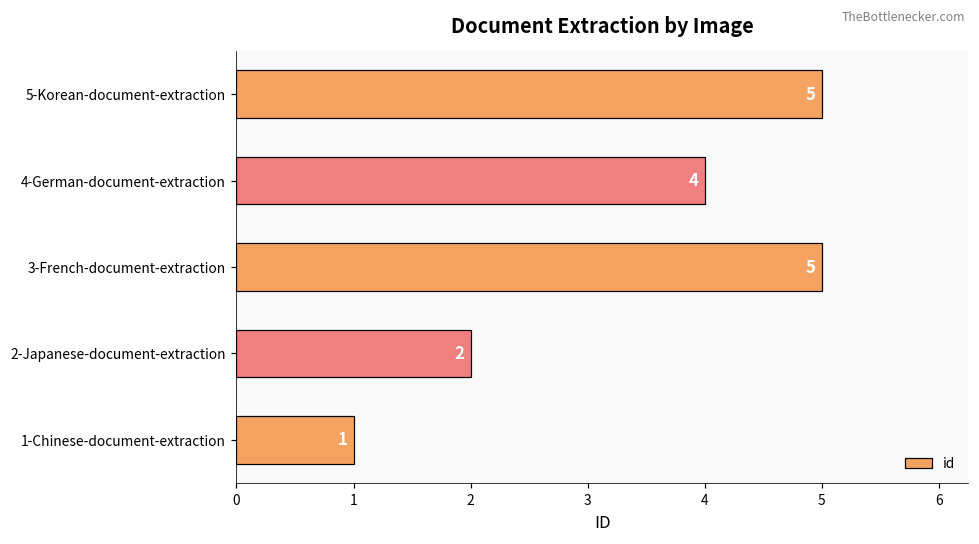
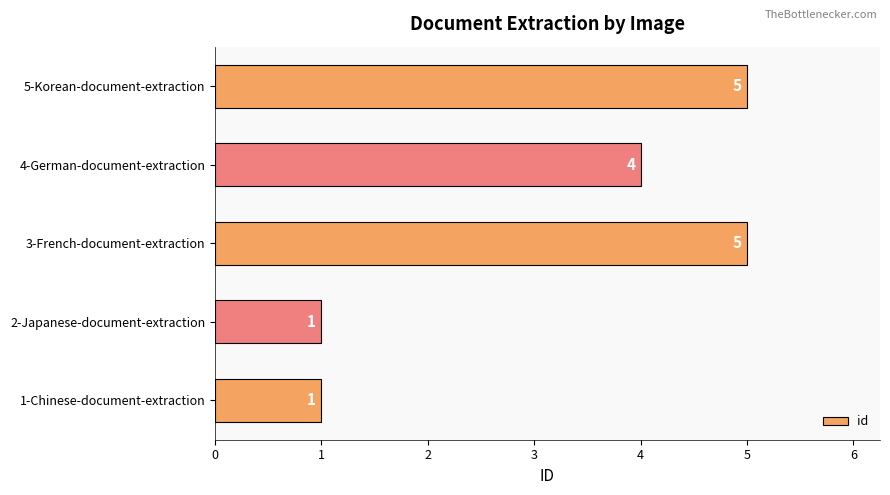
  {
    "5-Korean-document-extraction": 5,
    "4-German-document-extraction": 4,
    "3-French-document-extraction": 5,
-   "2-Japanese-document-extraction": 2,
+   "2-Japanese-document-extraction": 1,
    "1-Chinese-document-extraction": 1
  }
